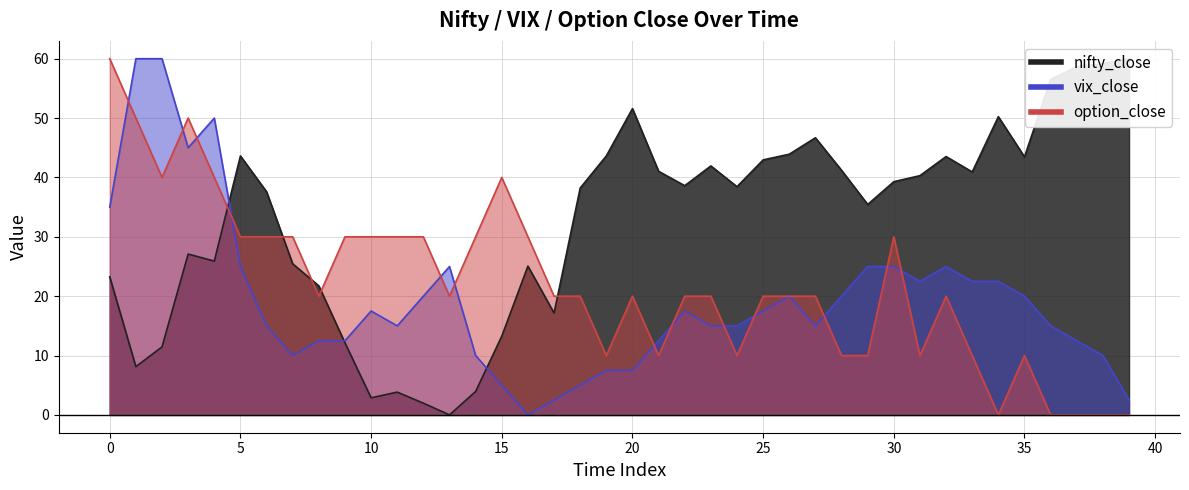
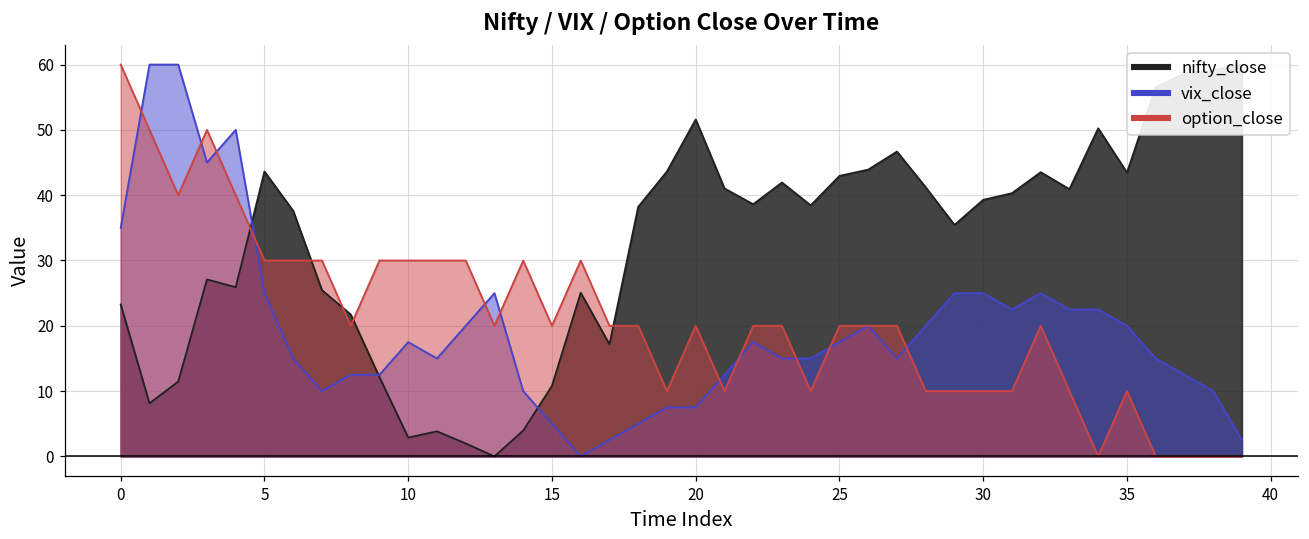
  {
    "nifty_close": {
      "0": 23,
      "5": 44,
      "10": 3,
-     "15": 13,
+     "15": 11,
      "20": 52,
      "25": 43,
      "30": 39,
      "35": 43
    },
    "vix_close": {
      "0": 35,
      "5": 25,
      "10": 17,
      "15": 5,
      "20": 8,
      "25": 17,
      "30": 25,
      "35": 20
    },
    "option_close": {
      "0": 60,
      "5": 30,
      "10": 30,
-     "15": 40,
+     "15": 20,
      "20": 20,
      "25": 20,
-     "30": 30,
+     "30": 10,
      "35": 10
    }
  }
